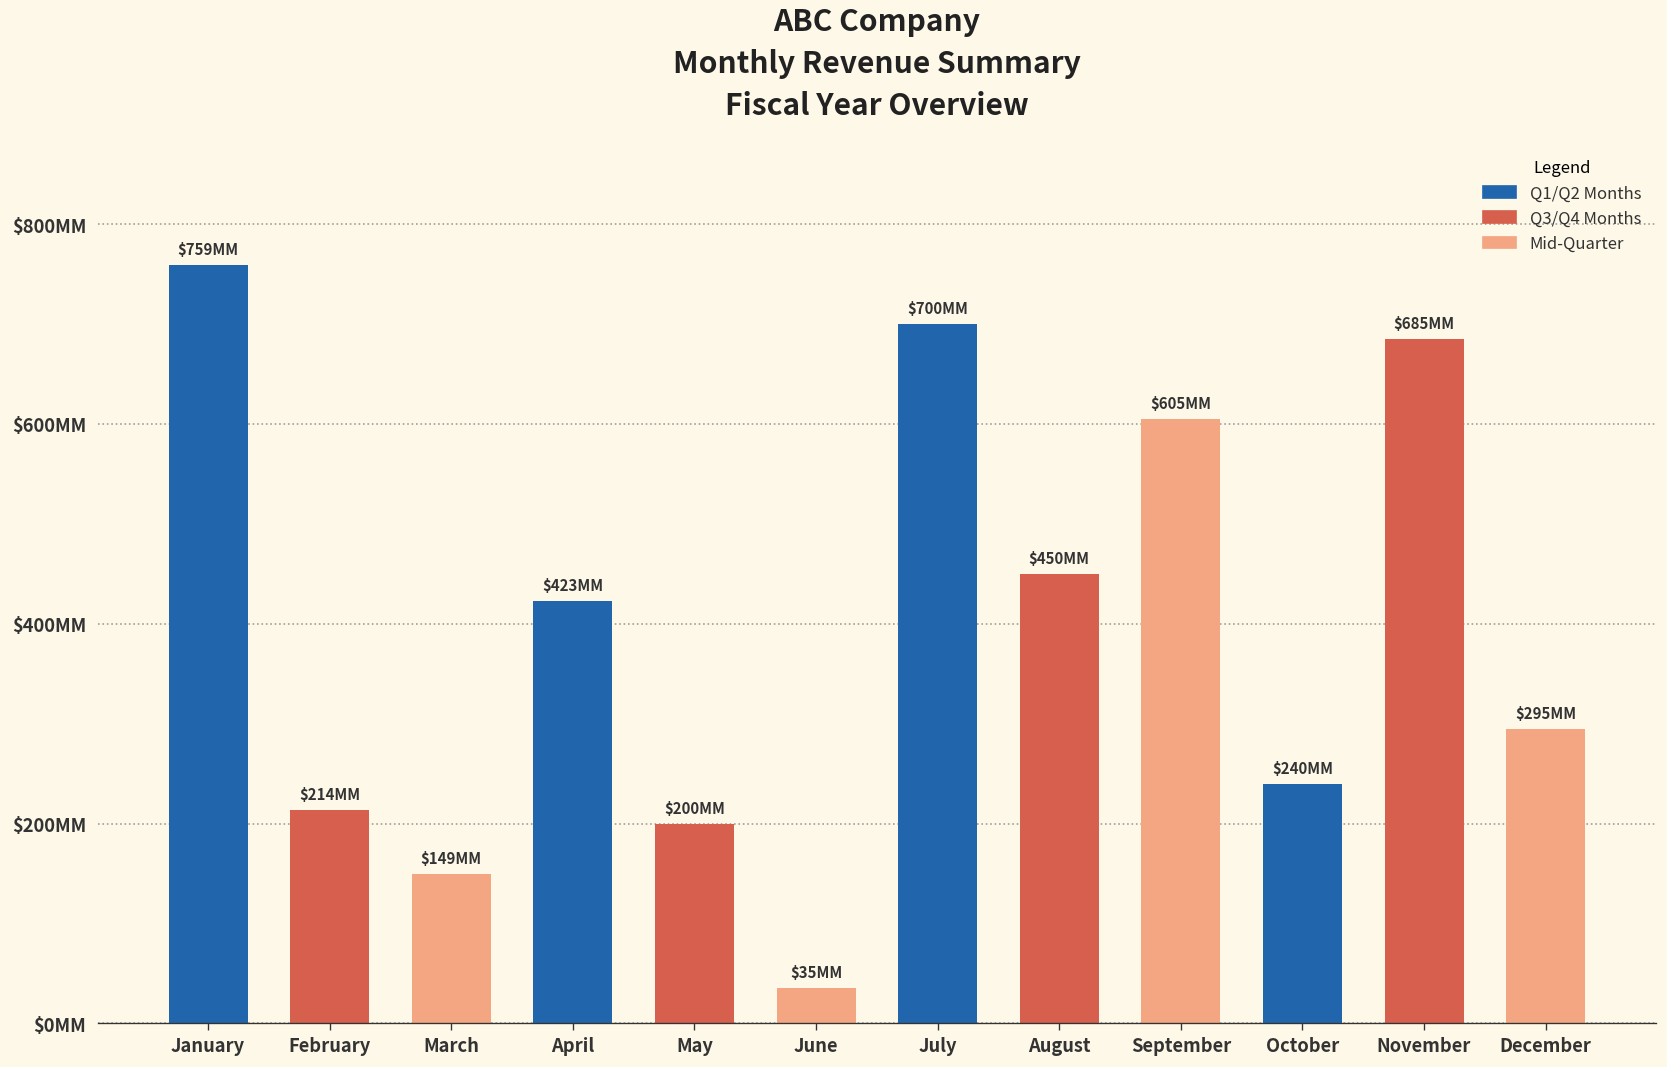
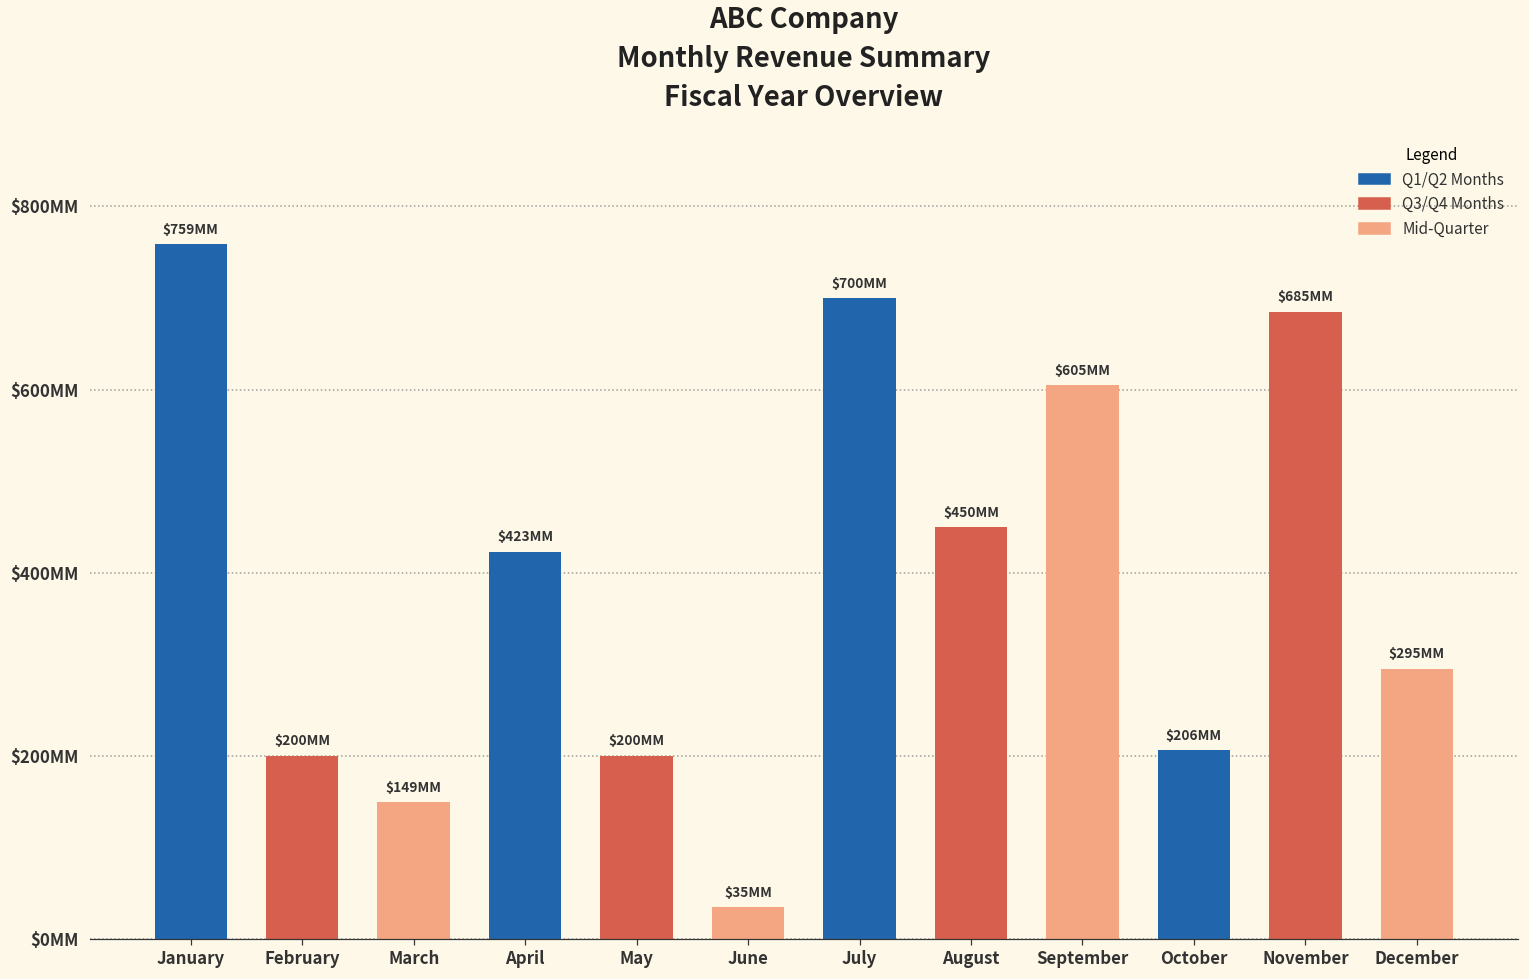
  {
    "January": "$759",
-   "February": "$214",
+   "February": "$200",
    "March": "$149",
    "April": "$423",
    "May": "$200",
    "June": "$35",
    "July": "$700",
    "August": "$450",
    "September": "$605",
-   "October": "$240",
+   "October": "$206",
    "November": "$685",
    "December": "$295"
  }
